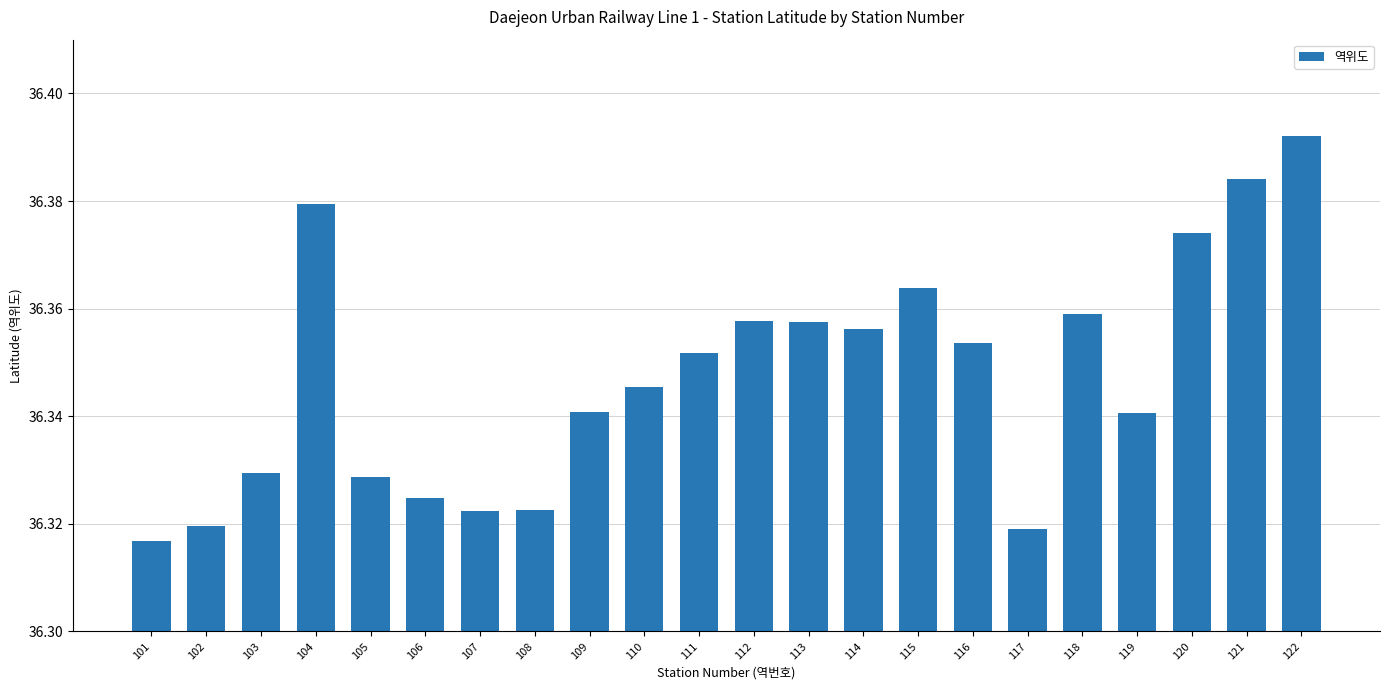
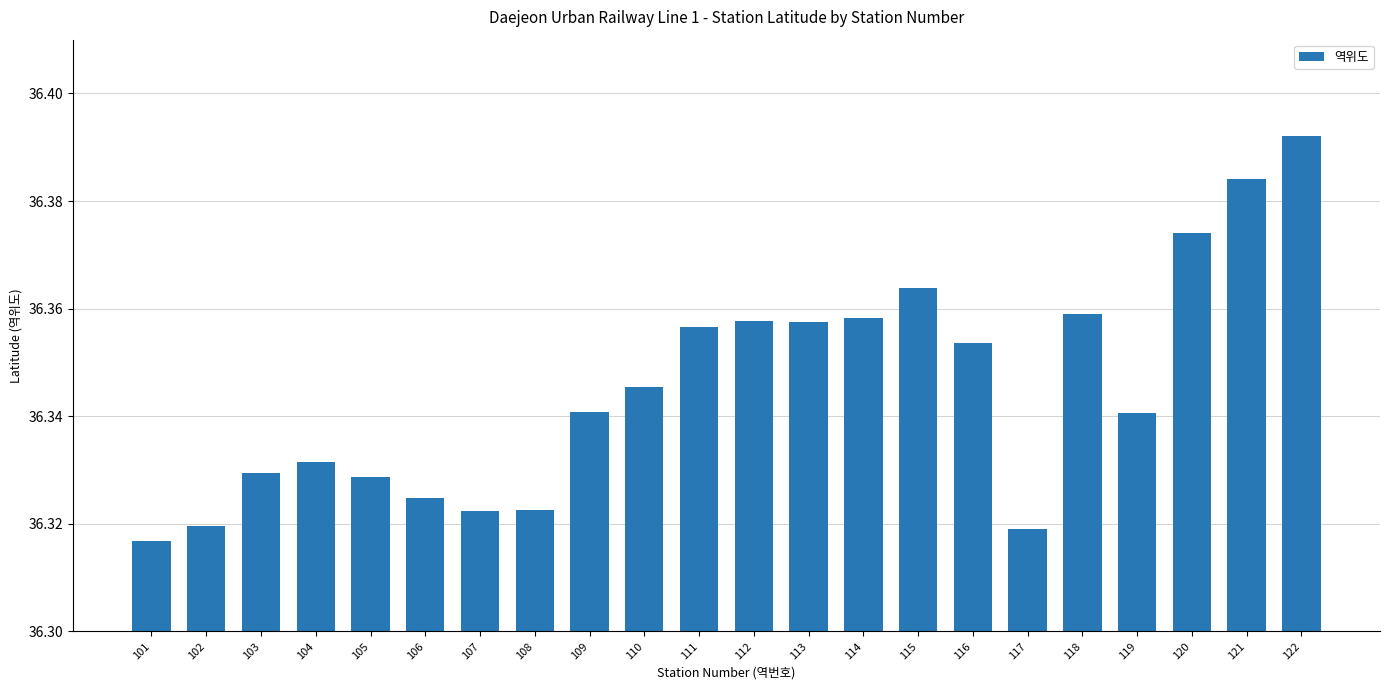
  {
    "101": 36.317,
    "102": 36.320,
    "103": 36.330,
-   "104": 36.379,
+   "104": 36.332,
    "105": 36.329,
    "106": 36.325,
    "107": 36.322,
    "108": 36.323,
    "109": 36.341,
    "110": 36.345,
-   "111": 36.352,
+   "111": 36.357,
    "112": 36.358,
    "113": 36.358,
-   "114": 36.356,
+   "114": 36.358,
    "115": 36.364,
    "116": 36.354,
    "117": 36.319,
    "118": 36.359,
    "119": 36.341,
    "120": 36.374,
    "121": 36.384,
    "122": 36.392
  }
